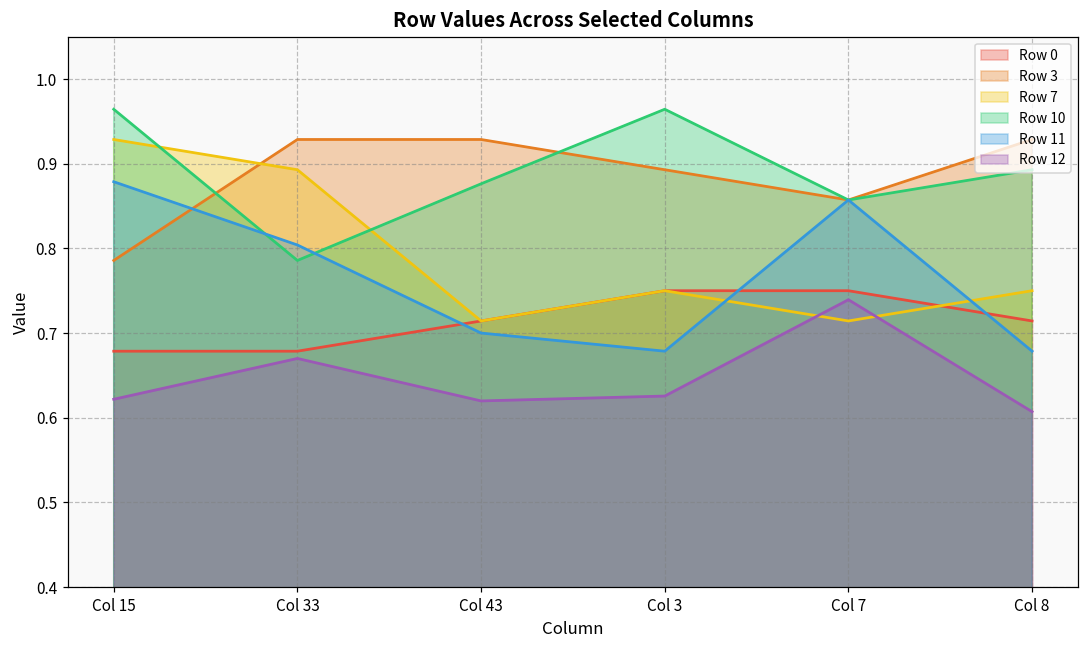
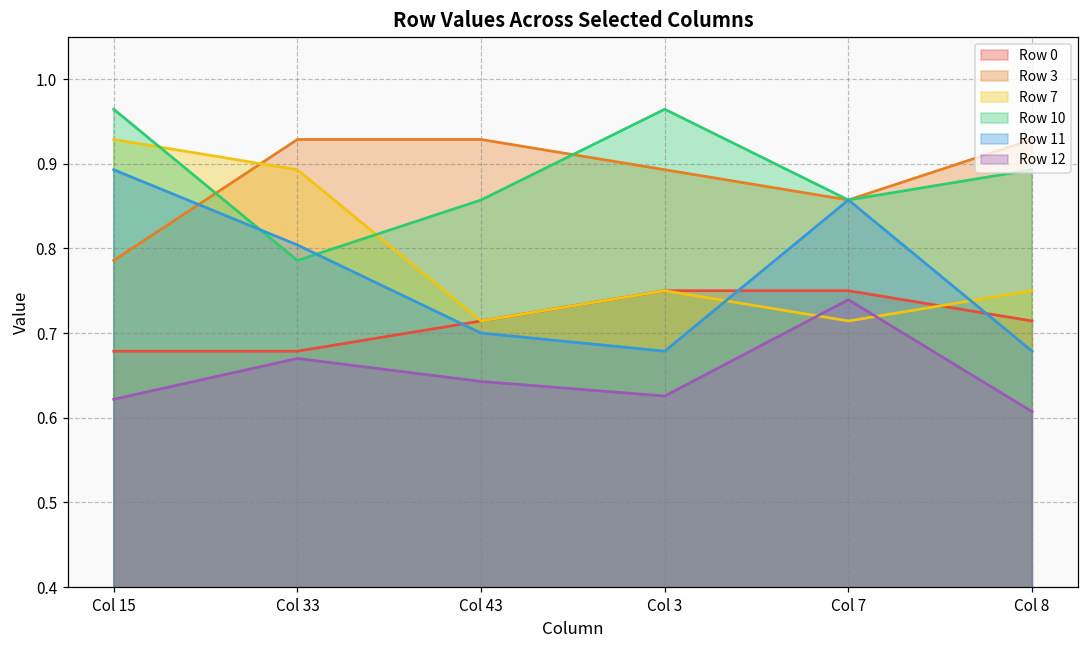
  {
    "Row 10": {
      "Col 15": 0.96,
      "Col 33": 0.79,
-     "Col 43": 0.88,
+     "Col 43": 0.86,
      "Col 3": 0.96
    },
    "Row 11": {
-     "Col 15": 0.88,
+     "Col 15": 0.89,
      "Col 33": 0.80,
      "Col 43": 0.70,
      "Col 3": 0.68,
      "Col 8": 0.68
    },
    "Row 12": {
      "Col 15": 0.62,
      "Col 33": 0.67,
-     "Col 43": 0.62,
+     "Col 43": 0.64,
      "Col 3": 0.63,
      "Col 7": 0.74,
      "Col 8": 0.61
    }
  }
